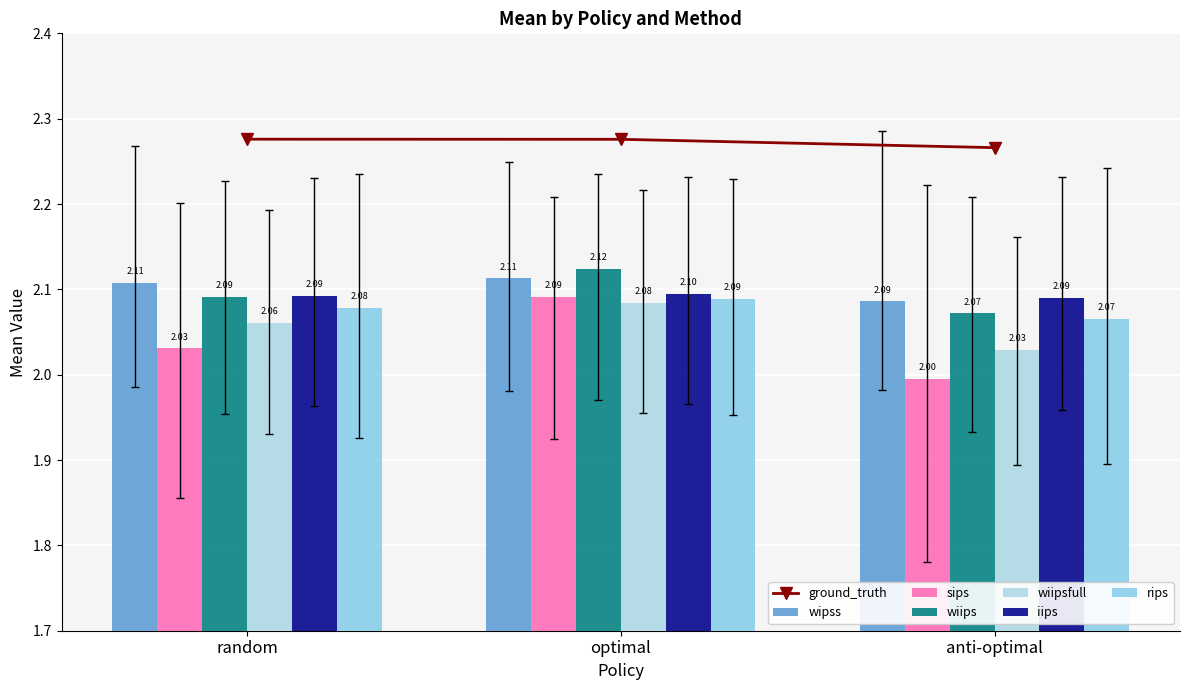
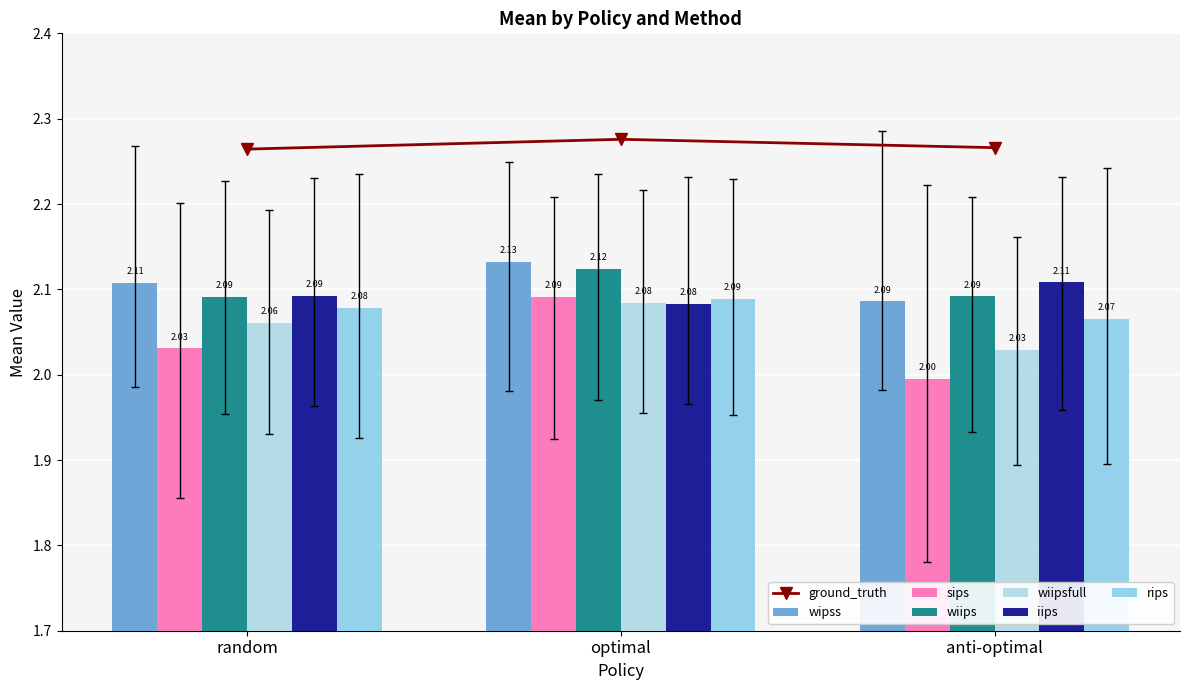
  {
    "wipss": {
      "random": 2.11,
-     "optimal": 2.11,
+     "optimal": 2.13,
      "anti-optimal": 2.09
    },
    "sips": {
      "random": 2.03,
      "optimal": 2.09,
      "anti-optimal": 2.00
    },
    "wiips": {
      "random": 2.09,
      "optimal": 2.12,
-     "anti-optimal": 2.07
+     "anti-optimal": 2.09
    },
    "iips": {
      "random": 2.09,
-     "optimal": 2.10,
-     "anti-optimal": 2.09
+     "optimal": 2.08,
+     "anti-optimal": 2.11
    },
    "ground_truth": {
-     "random": 2.28,
+     "random": 2.26,
      "optimal": 2.28,
      "anti-optimal": 2.27
    }
  }
